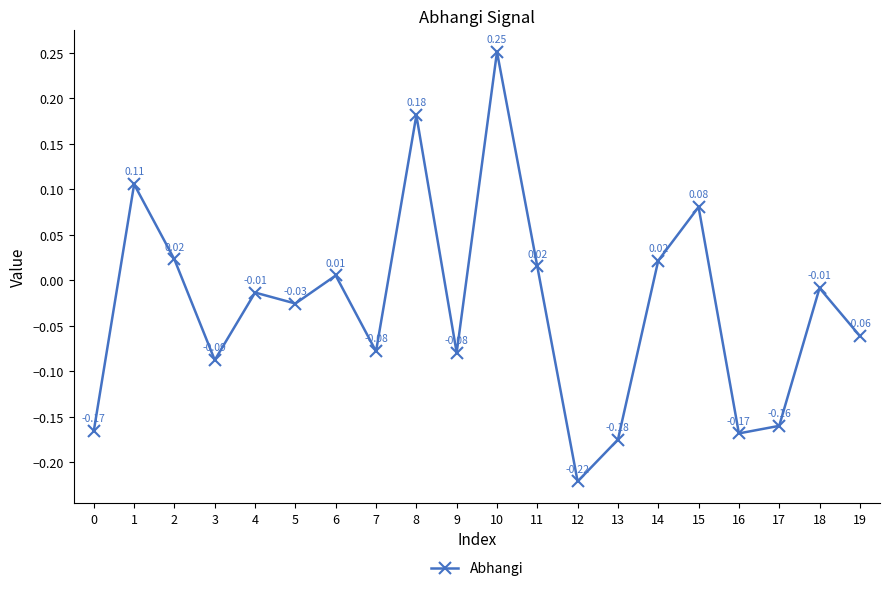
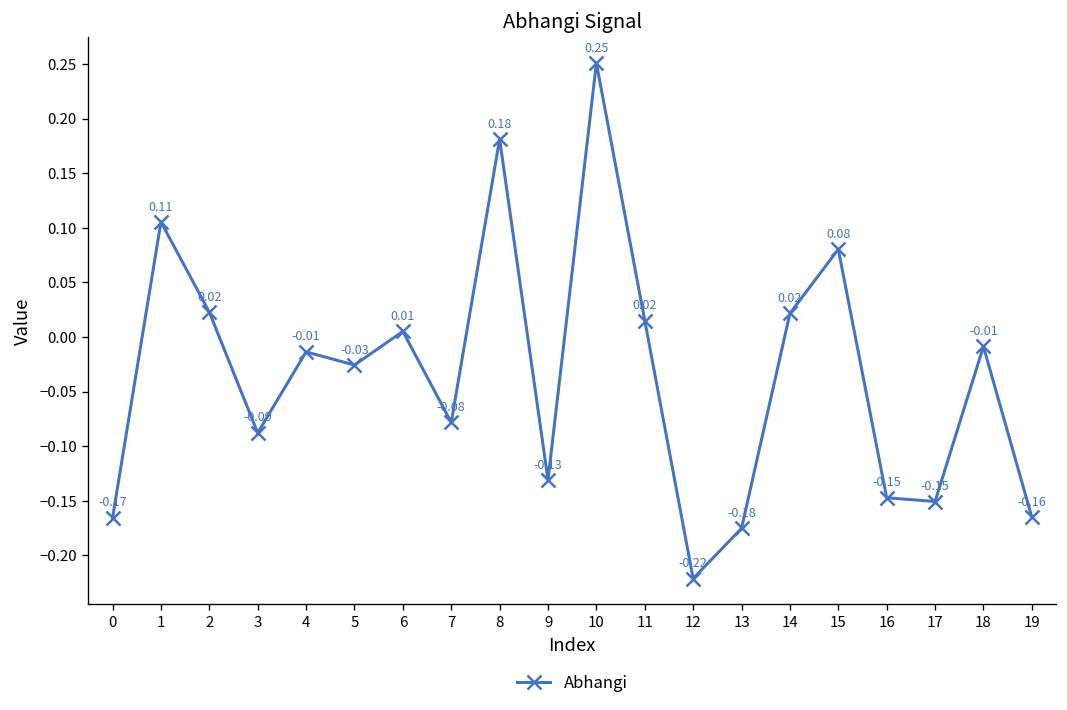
  {
    "0": -0.17,
    "1": 0.11,
    "2": 0.02,
    "3": -0.09,
    "4": -0.01,
    "5": -0.03,
    "6": 0.01,
    "7": -0.08,
    "8": 0.18,
-   "9": -0.08,
+   "9": -0.13,
    "10": 0.25,
    "11": 0.02,
    "12": -0.22,
    "13": -0.18,
    "14": 0.02,
    "15": 0.08,
-   "16": -0.17,
-   "17": -0.16,
+   "16": -0.15,
+   "17": -0.15,
    "18": -0.01,
-   "19": -0.06
+   "19": -0.16
  }
